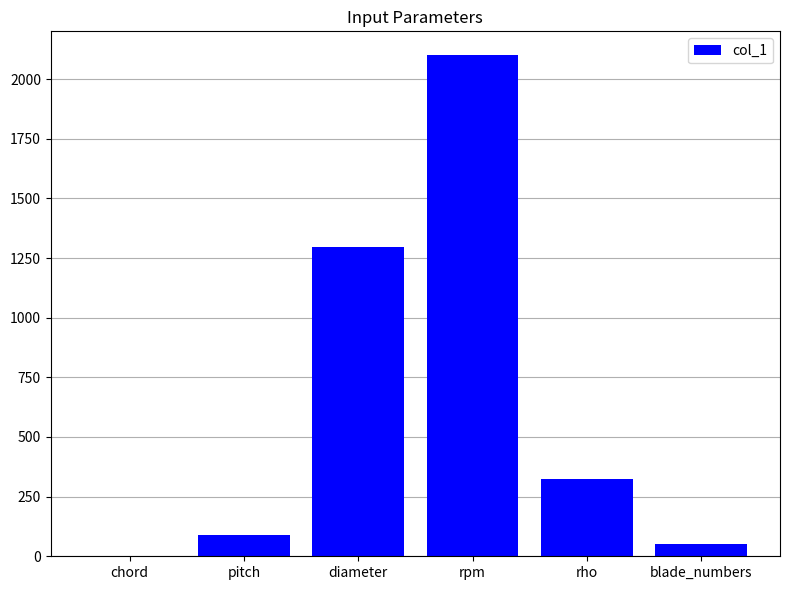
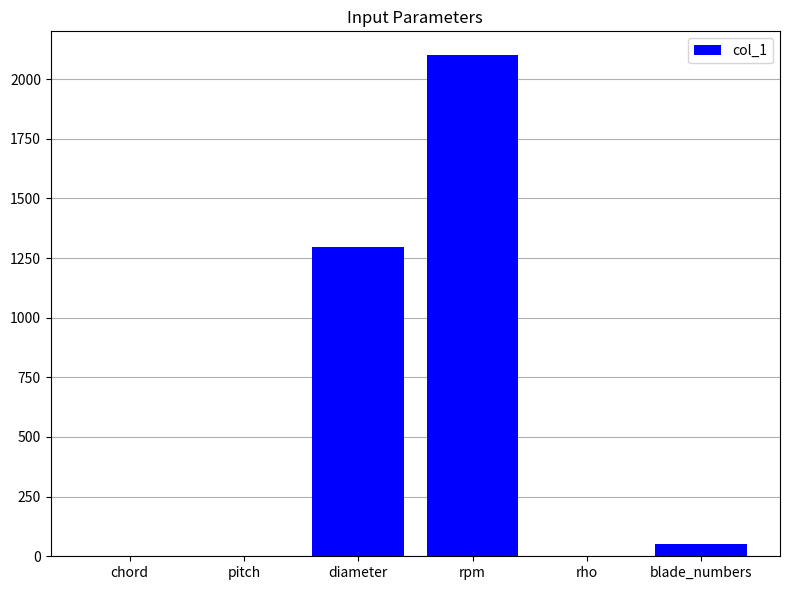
  {
-   "pitch": 90,
+   "pitch": 0,
    "diameter": 1300,
    "rpm": 2100,
-   "rho": 320,
+   "rho": 0,
    "blade_numbers": 50
  }
